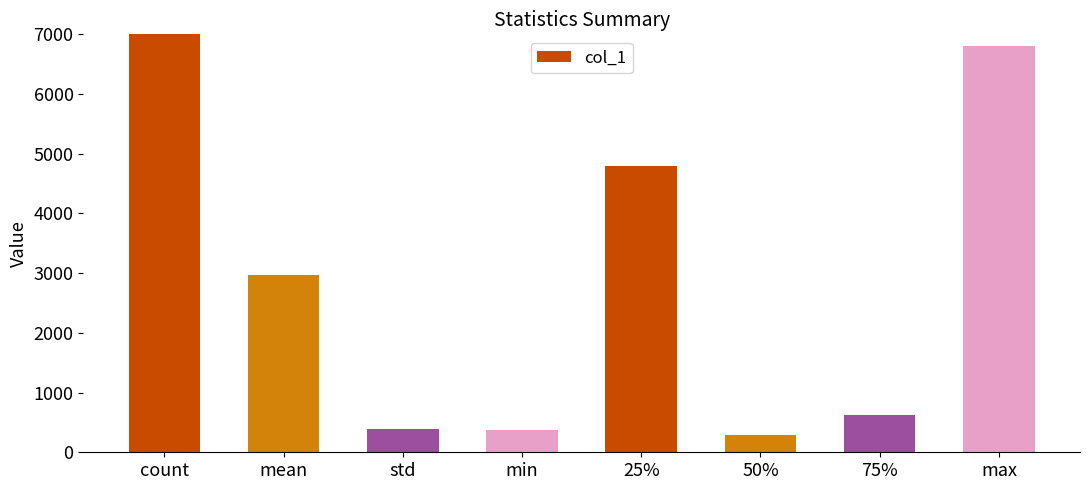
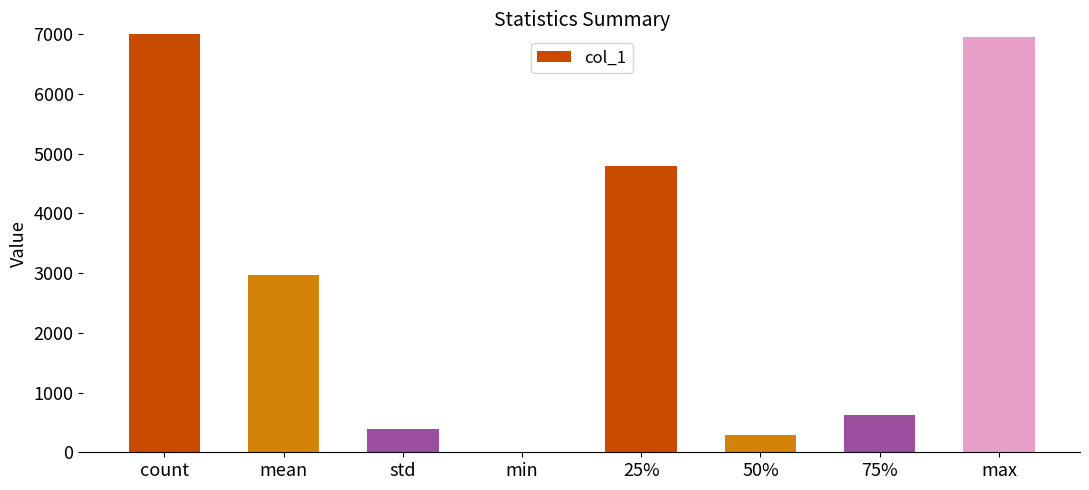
  {
    "mean": 3000,
    "std": 400,
-   "min": 400,
+   "min": 0,
    "25%": 4800,
    "50%": 300,
    "75%": 600,
-   "max": 6800
+   "max": 6900
  }
